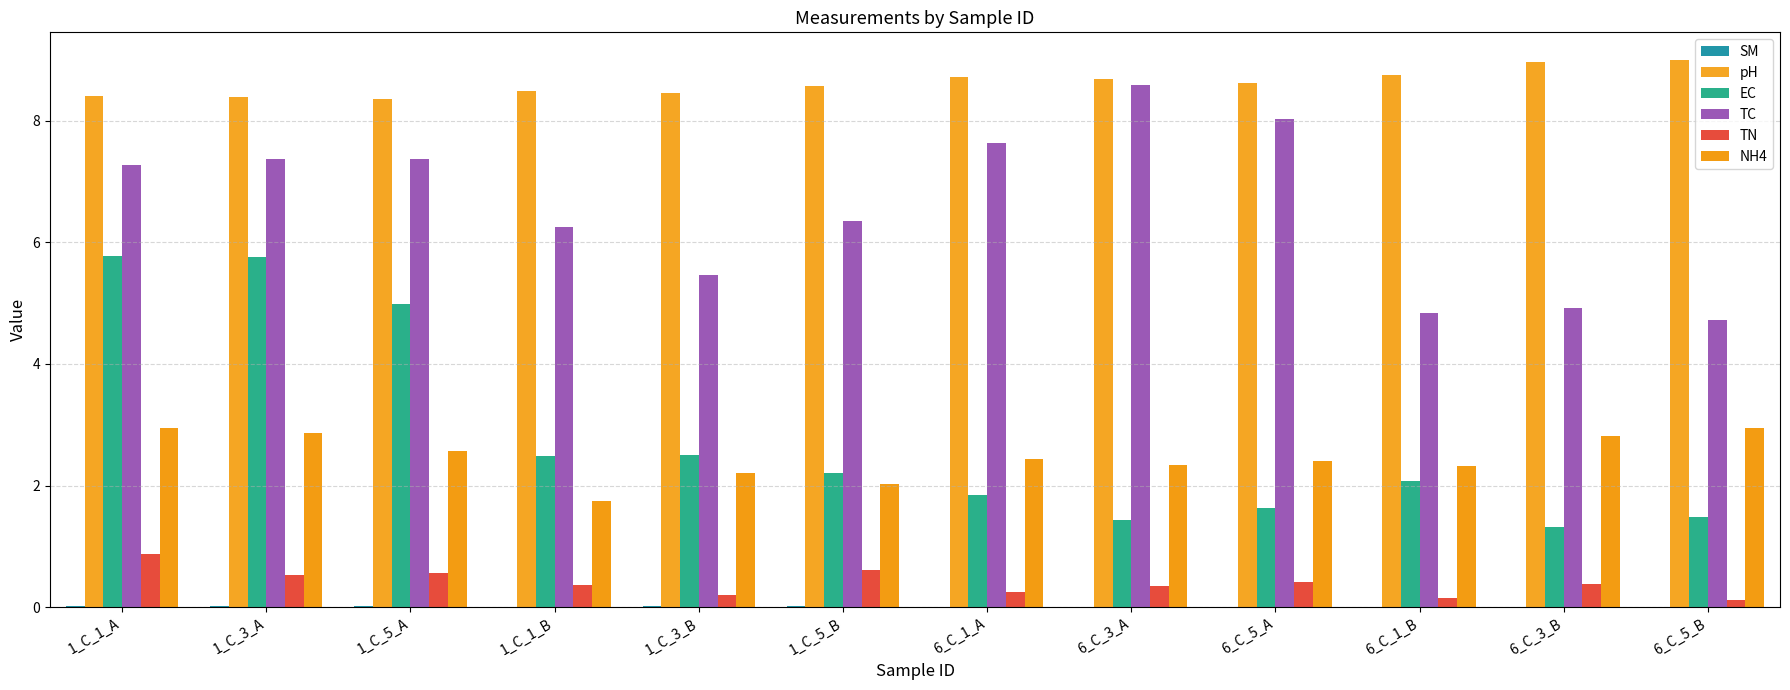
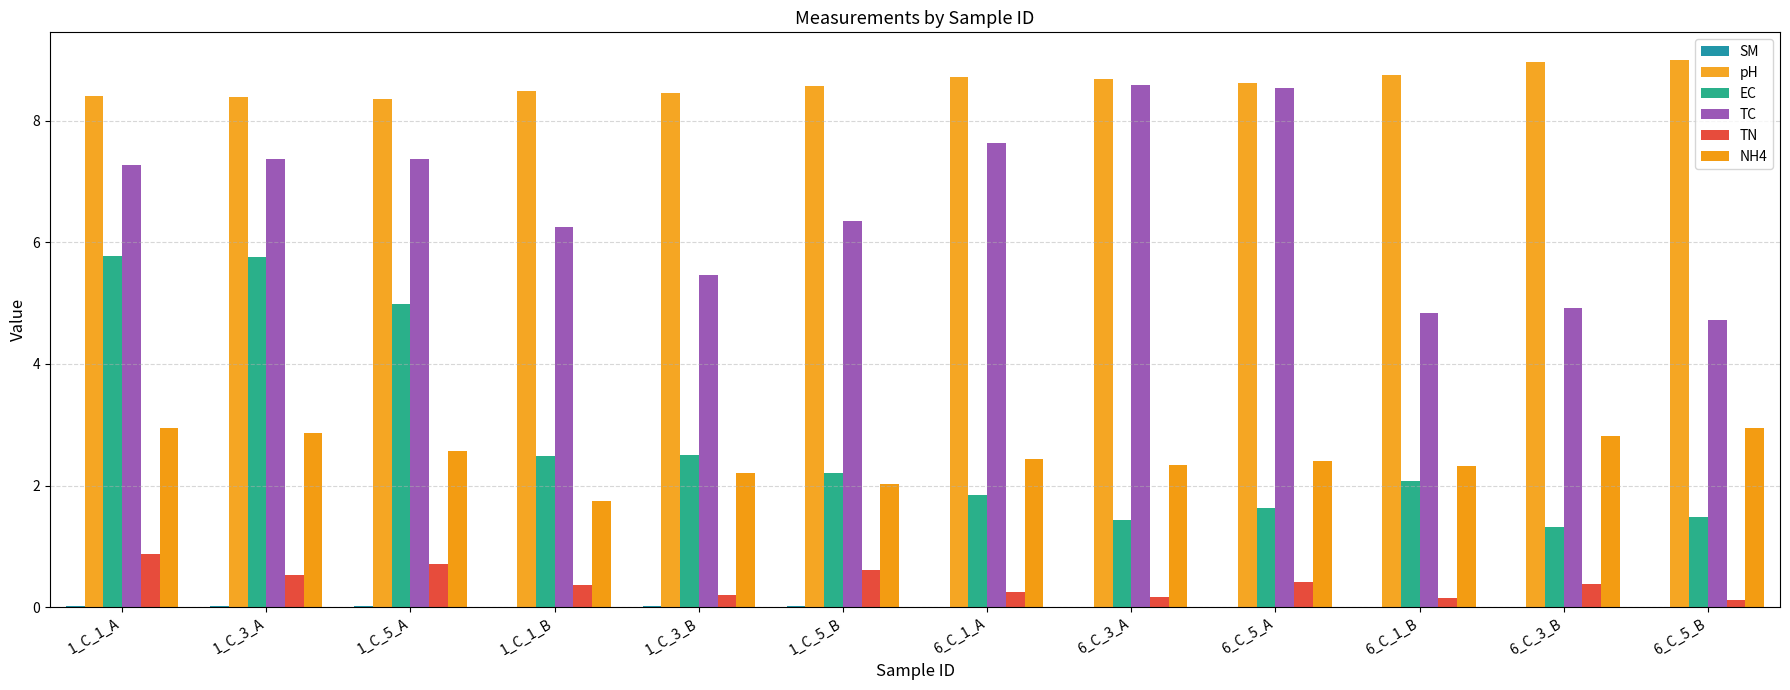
  {
    "TC": {
      "1_C_1_A": 7.3,
      "1_C_3_A": 7.4,
      "1_C_5_A": 7.4,
      "1_C_1_B": 6.3,
      "1_C_3_B": 5.5,
      "1_C_5_B": 6.4,
      "6_C_1_A": 7.6,
      "6_C_3_A": 8.6,
-     "6_C_5_A": 8.0,
+     "6_C_5_A": 8.5,
      "6_C_1_B": 4.8,
      "6_C_3_B": 4.9,
      "6_C_5_B": 4.7
    },
    "TN": {
      "1_C_1_A": 0.9,
      "1_C_3_A": 0.5,
-     "1_C_5_A": 0.6,
+     "1_C_5_A": 0.7,
      "1_C_1_B": 0.4,
      "1_C_3_B": 0.2,
      "1_C_5_B": 0.6,
      "6_C_1_A": 0.2,
-     "6_C_3_A": 0.4,
+     "6_C_3_A": 0.2,
      "6_C_5_A": 0.4,
      "6_C_1_B": 0.1,
      "6_C_3_B": 0.4,
      "6_C_5_B": 0.1
    }
  }
